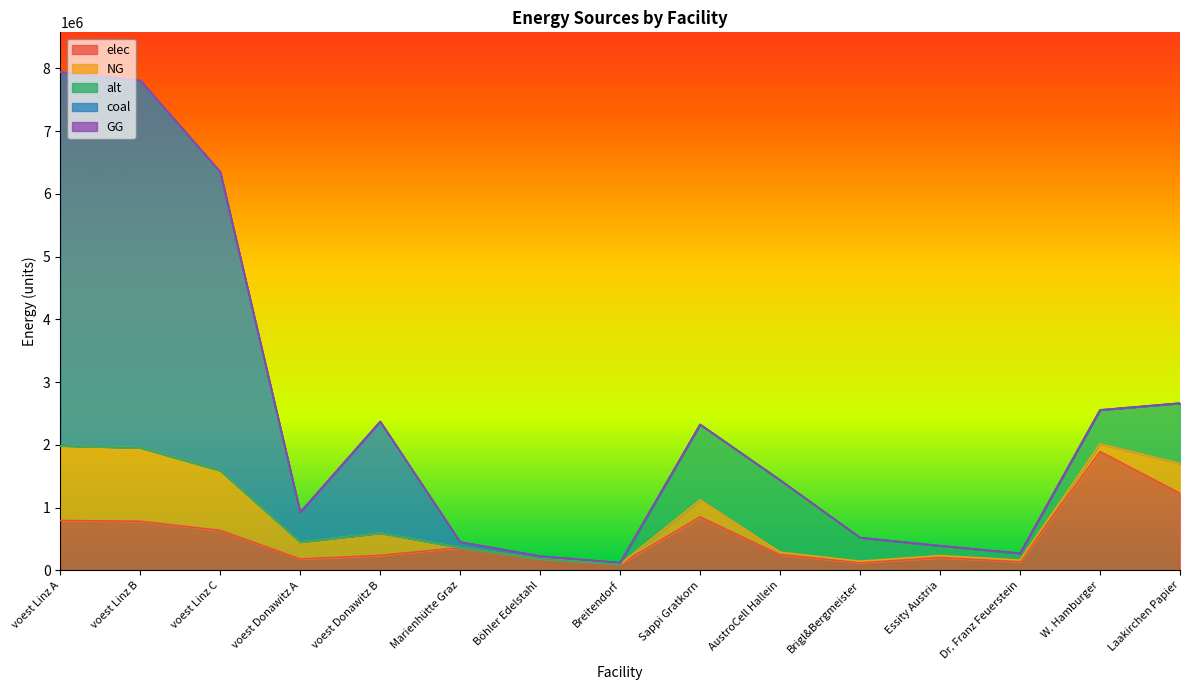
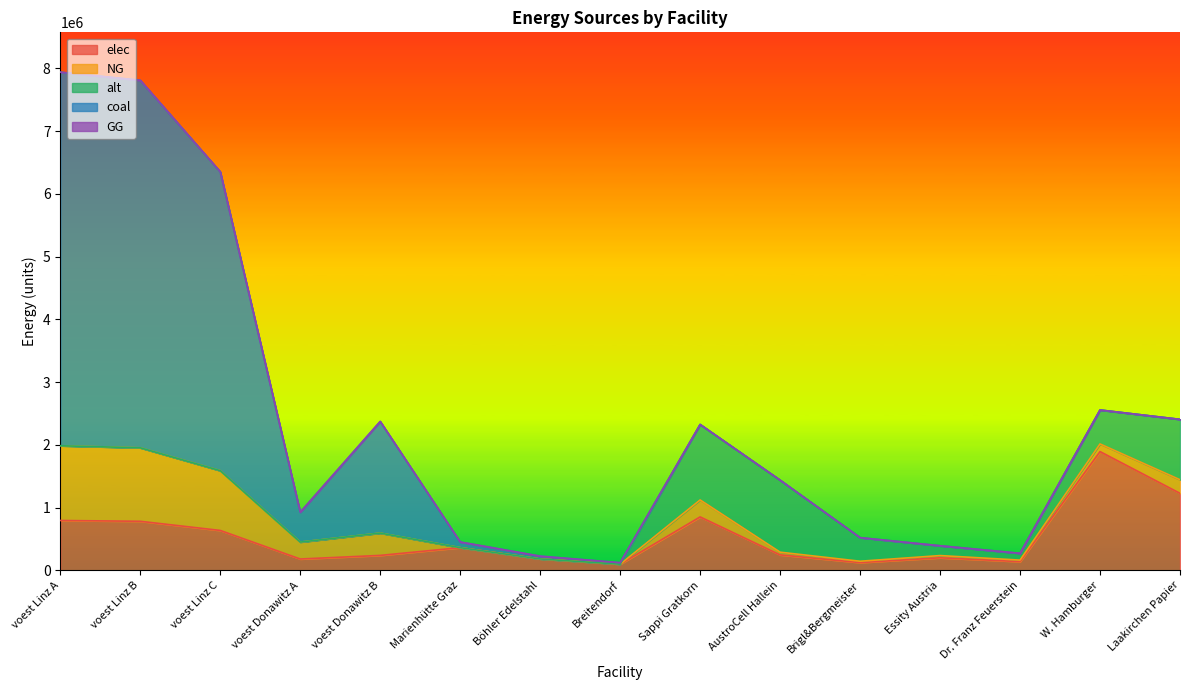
  {
    "elec": {
      "voest Linz A": 800000,
      "voest Linz B": 800000,
      "voest Linz C": 600000,
      "voest Donawitz A": 200000,
      "voest Donawitz B": 200000,
      "Sappi Gratkorn": 900000,
      "AustroCell Hallein": 200000,
      "W. Hamburger": 1900000,
      "Laakirchen Papier": 1200000
    },
    "NG": {
      "Sappi Gratkorn": 300000,
      "AustroCell Hallein": 0,
      "W. Hamburger": 100000,
-     "Laakirchen Papier": 500000
+     "Laakirchen Papier": 200000
    },
    "GG": {
      "Böhler Edelstahl": 0
    }
  }
